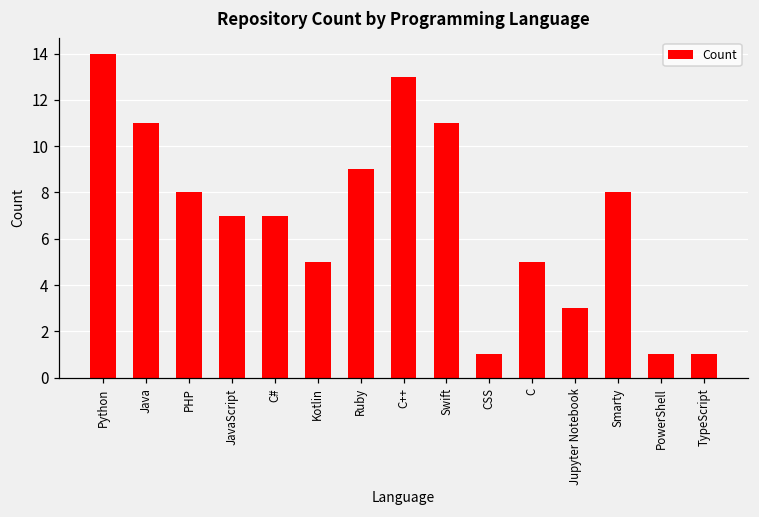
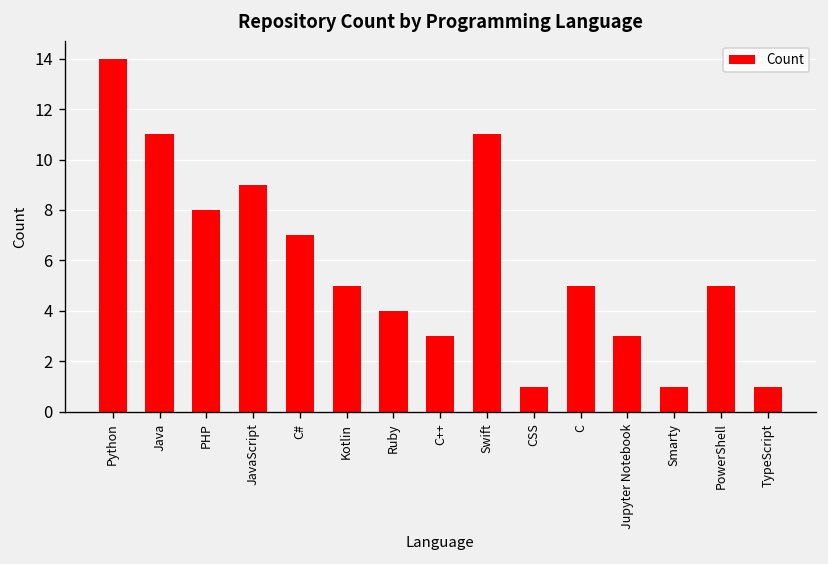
  {
    "Python": 14,
    "Java": 11,
    "PHP": 8,
-   "JavaScript": 7,
+   "JavaScript": 9,
    "C#": 7,
    "Kotlin": 5,
-   "Ruby": 9,
-   "C++": 13,
+   "Ruby": 4,
+   "C++": 3,
    "Swift": 11,
    "CSS": 1,
    "C": 5,
    "Jupyter Notebook": 3,
-   "Smarty": 8,
-   "PowerShell": 1,
+   "Smarty": 1,
+   "PowerShell": 5,
    "TypeScript": 1
  }
